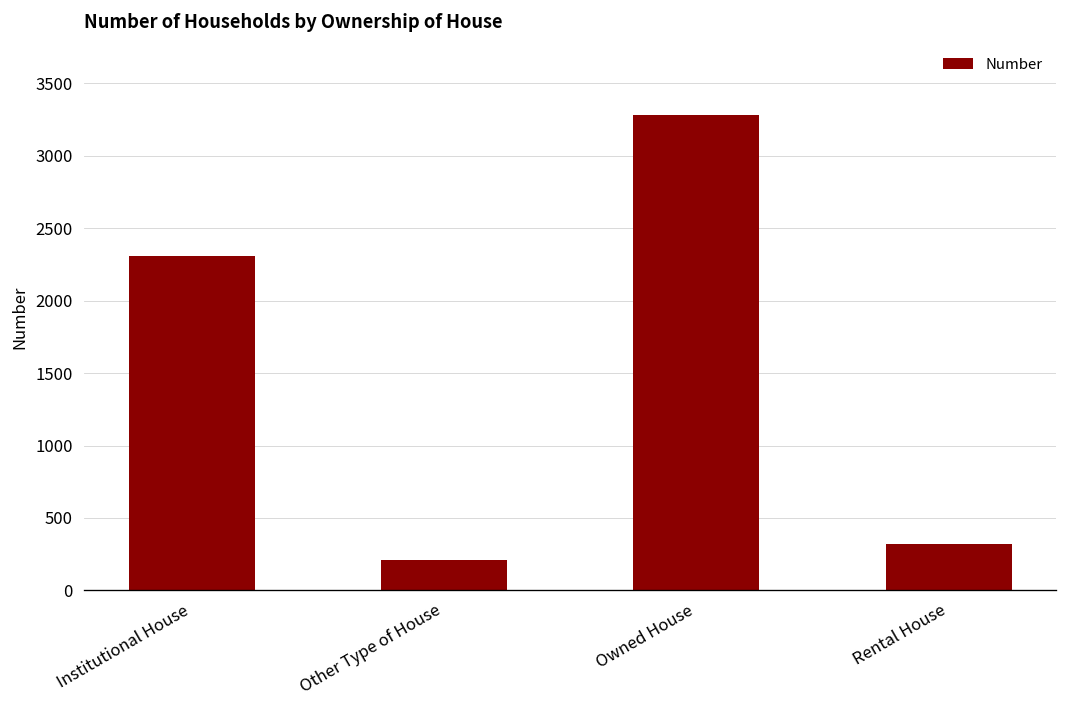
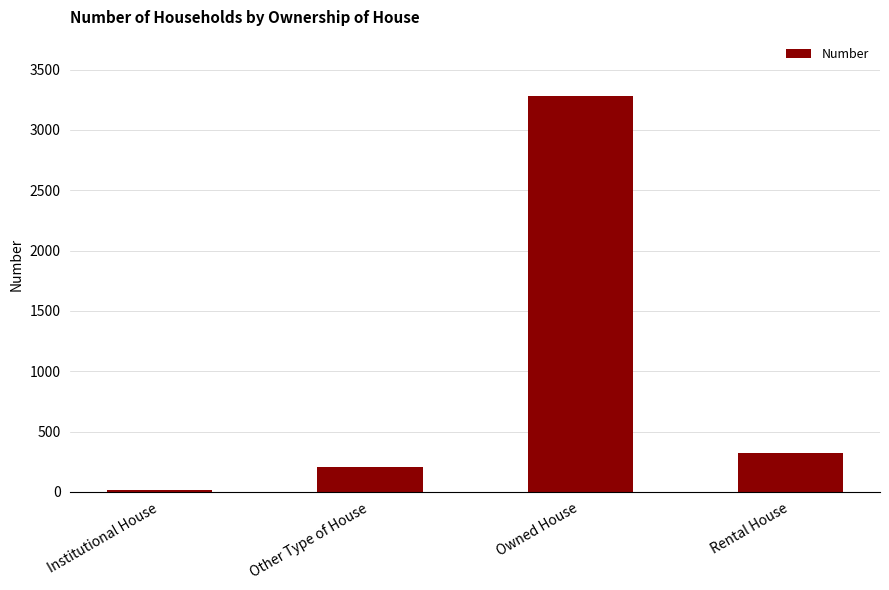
  {
-   "Institutional House": 2310,
+   "Institutional House": 20,
    "Other Type of House": 210,
    "Owned House": 3280,
    "Rental House": 320
  }
